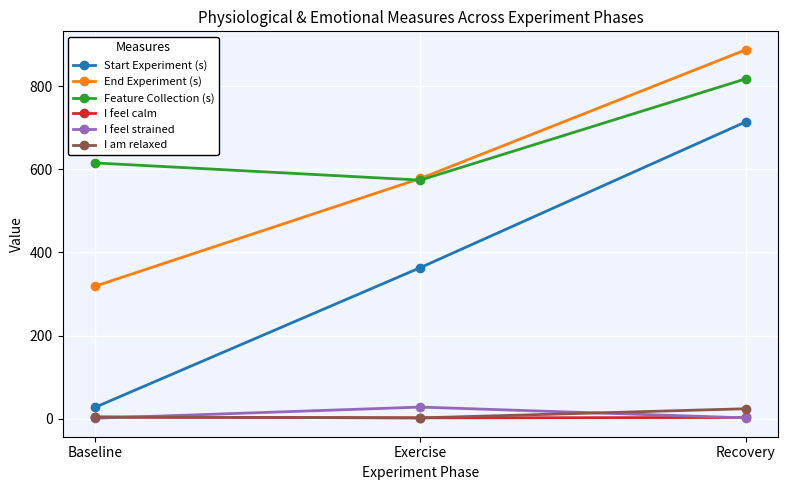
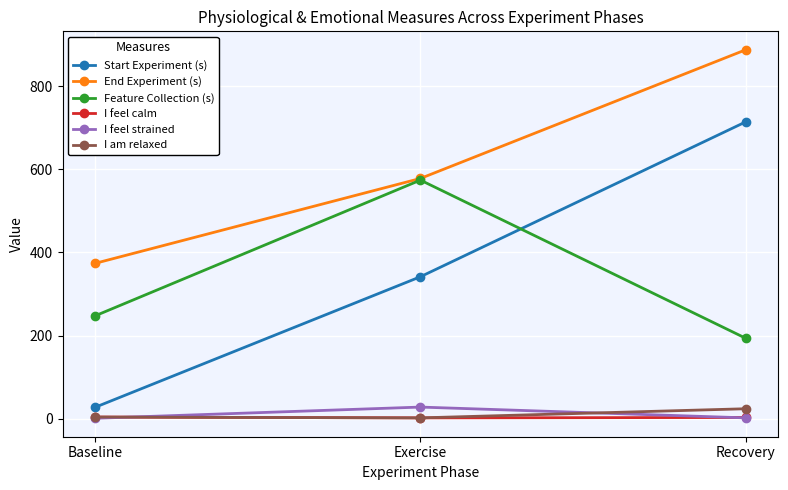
  {
    "Start Experiment (s)": {
      "Baseline": 30,
-     "Exercise": 360,
+     "Exercise": 340,
      "Recovery": 710
    },
    "End Experiment (s)": {
-     "Baseline": 320,
+     "Baseline": 370,
      "Recovery": 890
    },
    "Feature Collection (s)": {
-     "Baseline": 620,
-     "Recovery": 820
+     "Baseline": 250,
+     "Recovery": 190
    },
    "I feel strained": {
      "Exercise": 30
    },
    "I am relaxed": {
      "Recovery": 20
    }
  }
